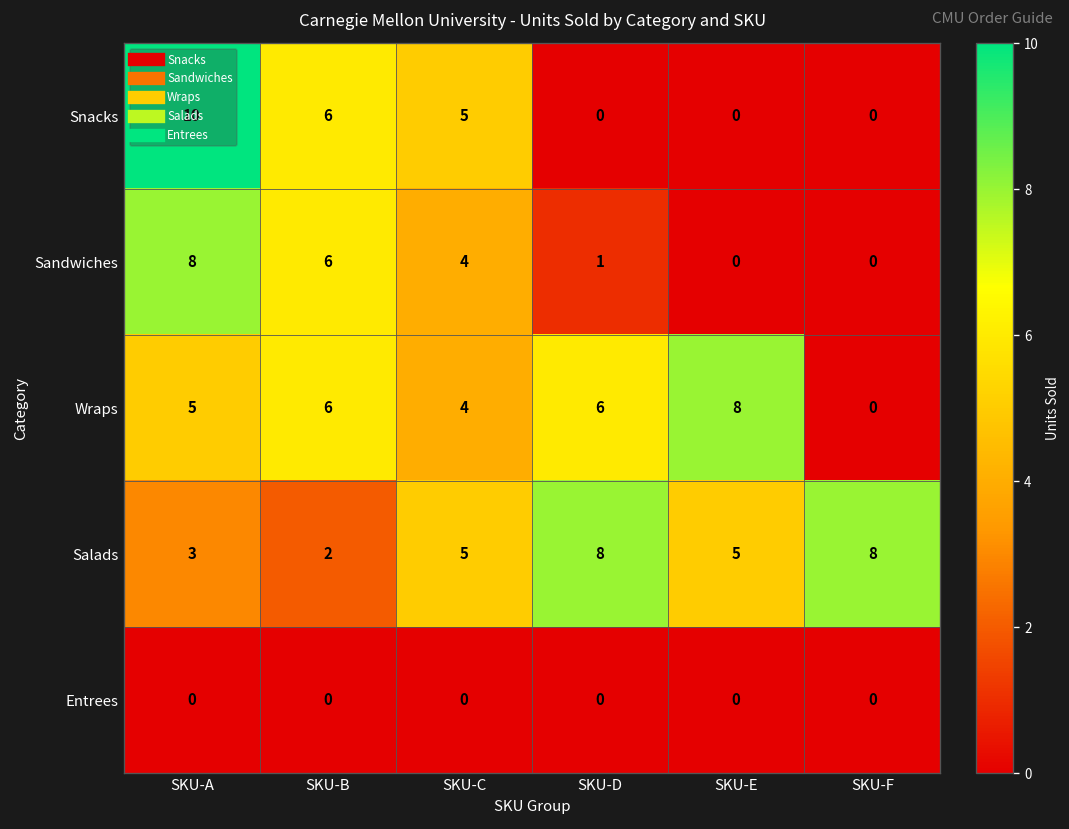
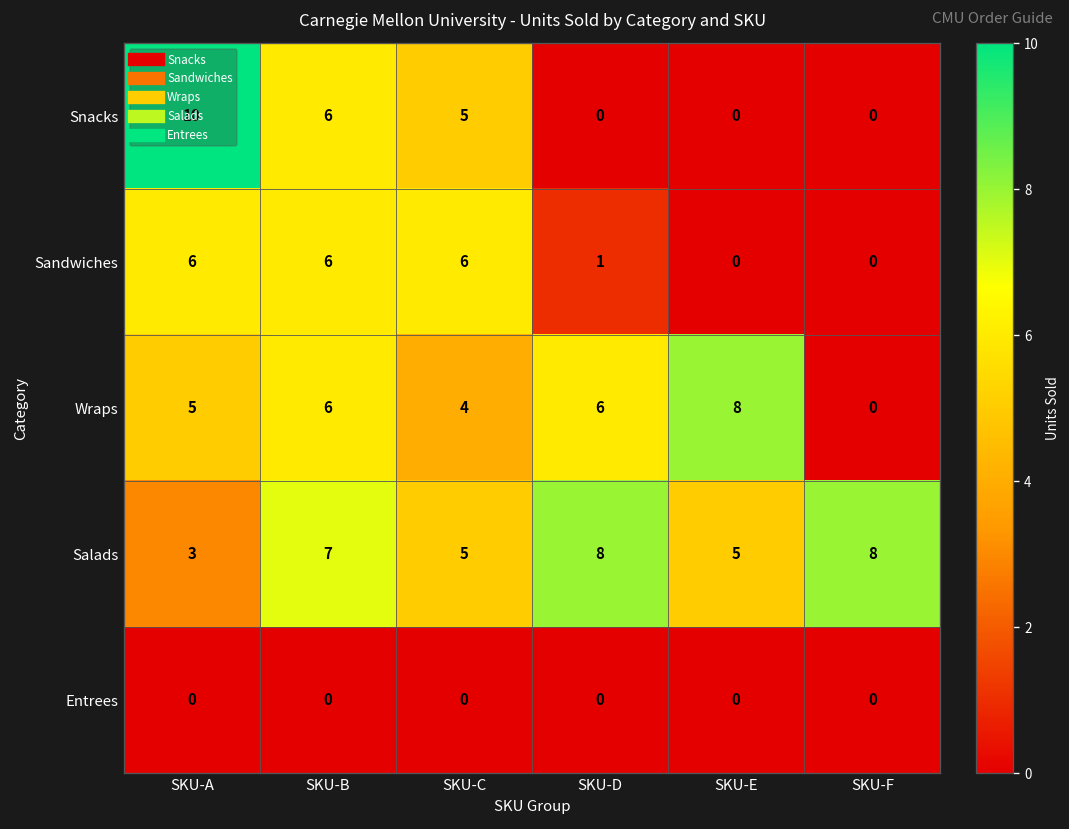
  {
    "Snacks": {
      "SKU-B": 6,
      "SKU-C": 5,
      "SKU-D": 0,
      "SKU-E": 0,
      "SKU-F": 0
    },
    "Sandwiches": {
-     "SKU-A": 8,
+     "SKU-A": 6,
      "SKU-B": 6,
-     "SKU-C": 4,
+     "SKU-C": 6,
      "SKU-D": 1,
      "SKU-E": 0,
      "SKU-F": 0
    },
    "Wraps": {
      "SKU-A": 5,
      "SKU-B": 6,
      "SKU-C": 4,
      "SKU-D": 6,
      "SKU-E": 8,
      "SKU-F": 0
    },
    "Salads": {
      "SKU-A": 3,
-     "SKU-B": 2,
+     "SKU-B": 7,
      "SKU-C": 5,
      "SKU-D": 8,
      "SKU-E": 5,
      "SKU-F": 8
    },
    "Entrees": {
      "SKU-A": 0,
      "SKU-B": 0,
      "SKU-C": 0,
      "SKU-D": 0,
      "SKU-E": 0,
      "SKU-F": 0
    }
  }
